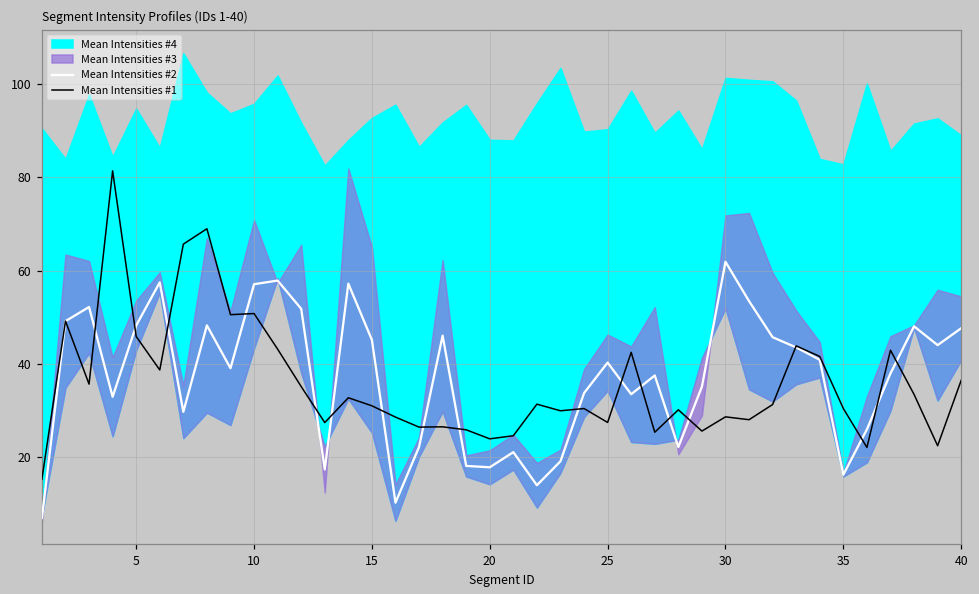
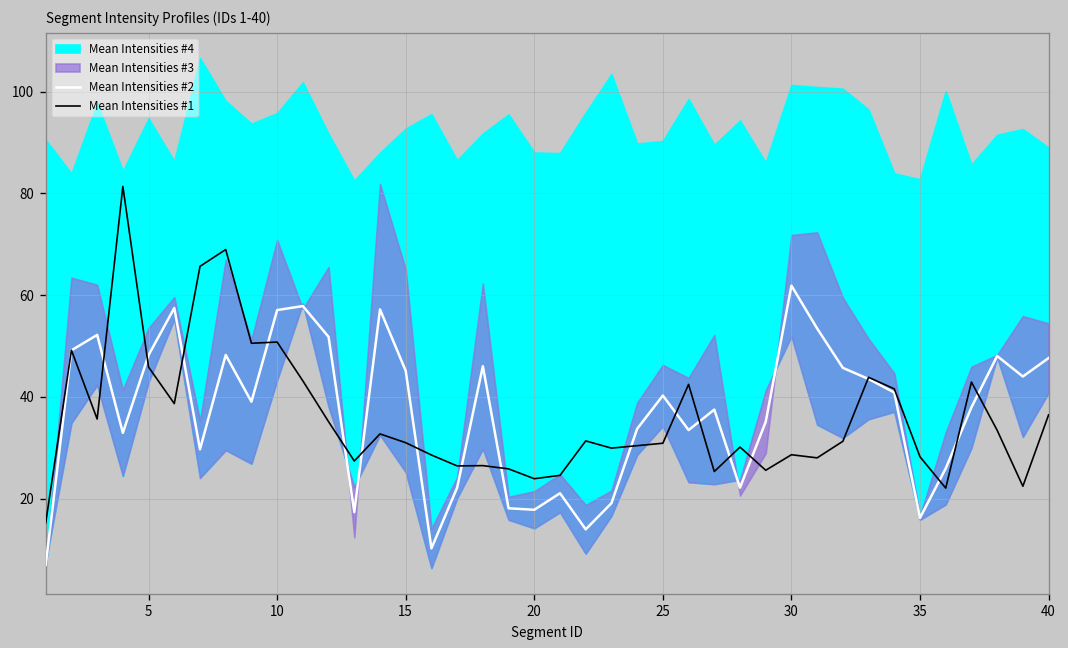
  {
    "Mean Intensities #2": {
      "5": 48,
      "10": 57,
      "15": 45,
      "20": 18,
      "25": 40,
      "30": 62,
      "40": 48
    },
    "Mean Intensities #1": {
      "5": 46,
      "10": 51,
      "15": 31,
      "20": 24,
-     "25": 27,
+     "25": 31,
      "30": 29,
-     "35": 30,
+     "35": 28,
      "40": 36
    }
  }
